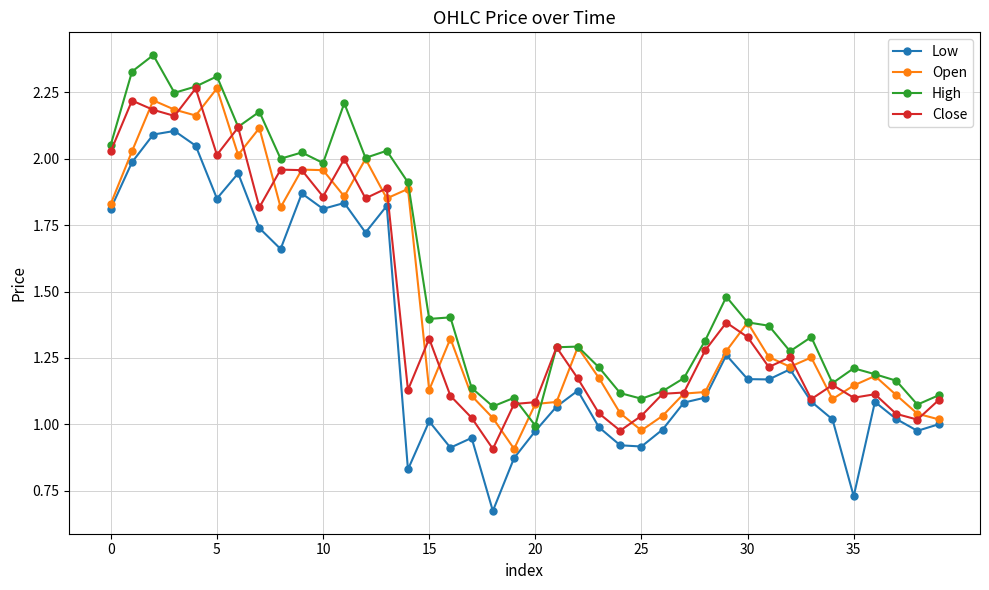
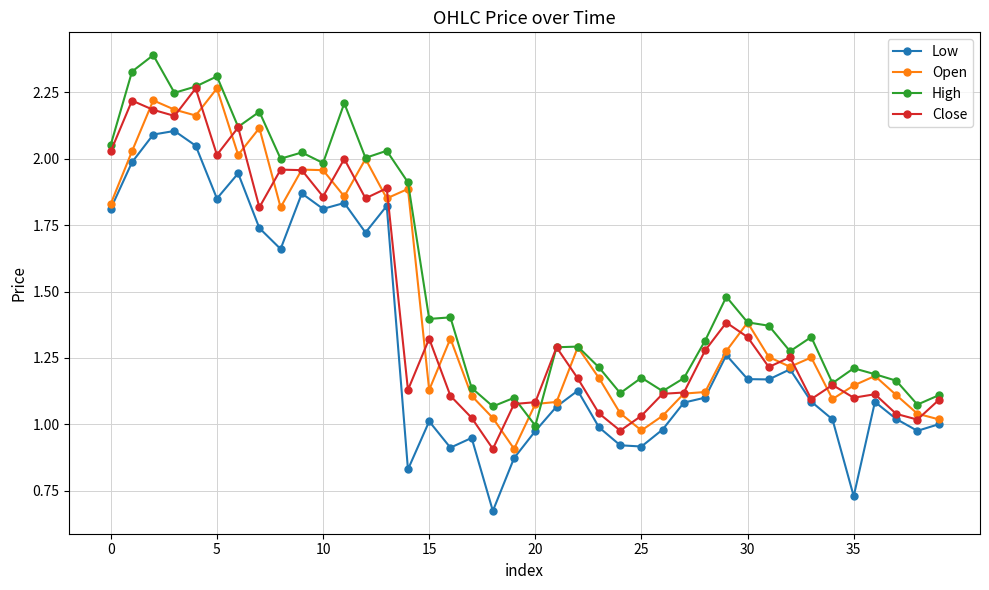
  {
    "Low": {
      "0": 1.81,
      "5": 1.85,
      "10": 1.81,
      "15": 1.01,
      "20": 0.97,
      "25": 0.92,
      "30": 1.17,
      "35": 0.73
    },
    "Open": {
      "0": 1.83,
      "5": 2.26,
      "10": 1.96,
      "15": 1.13,
      "25": 0.98,
      "35": 1.15
    },
    "High": {
      "0": 2.05,
      "5": 2.31,
      "10": 1.98,
      "15": 1.40,
      "20": 0.99,
-     "25": 1.10,
+     "25": 1.18,
      "35": 1.21
    },
    "Close": {
      "0": 2.03,
      "5": 2.01,
      "10": 1.86,
      "15": 1.32,
      "25": 1.03,
      "30": 1.33,
      "35": 1.10
    }
  }
